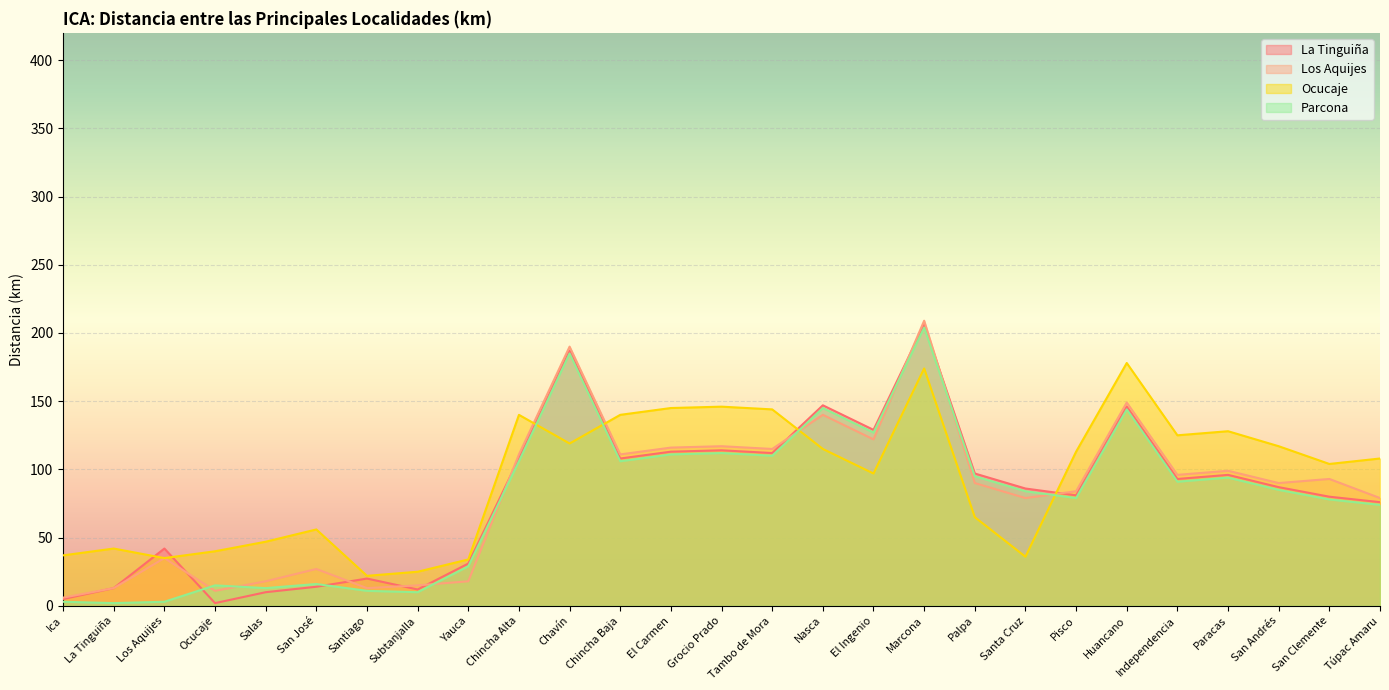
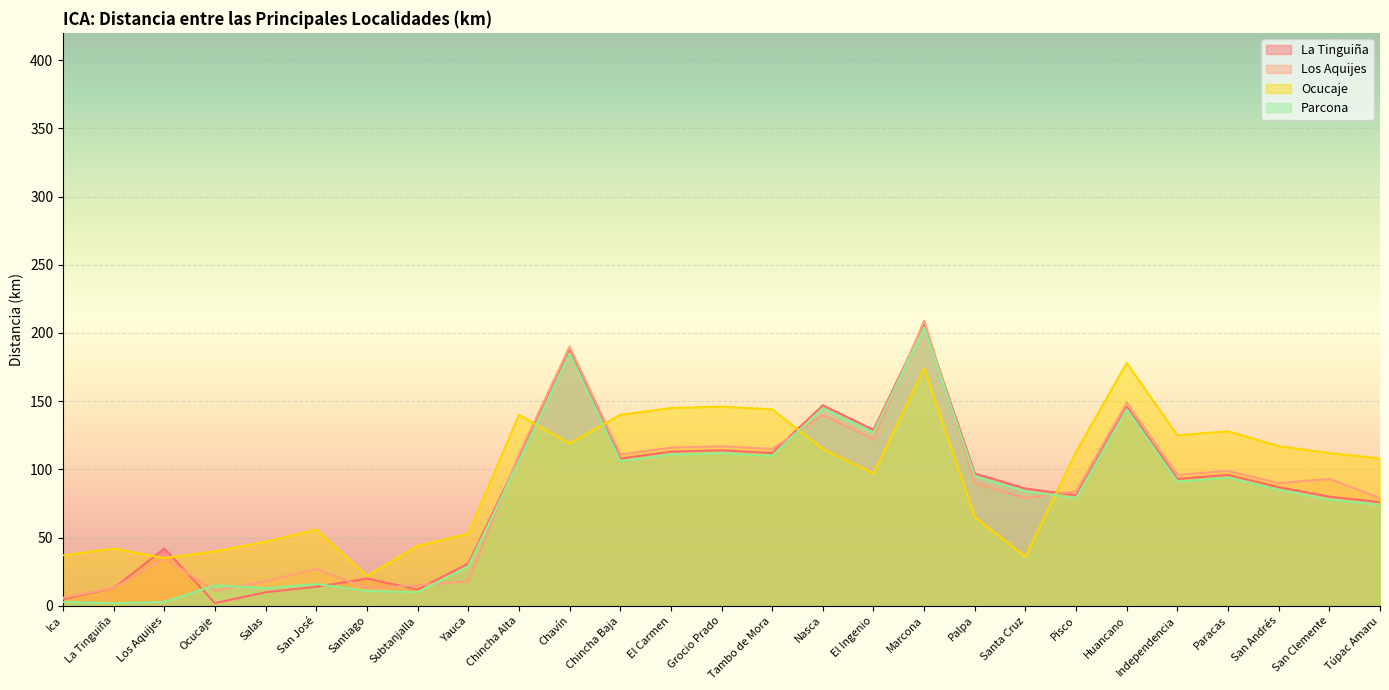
  {
    "Ocucaje": {
      "Ica": 37,
      "La Tinguiña": 42,
      "Ocucaje": 40,
      "Salas": 47,
      "San José": 56,
      "Santiago": 22,
-     "Subtanjalla": 25,
-     "Yauca": 34,
+     "Subtanjalla": 44,
+     "Yauca": 53,
      "Chincha Alta": 140,
      "Chavín": 119,
      "Chincha Baja": 140,
      "El Carmen": 145,
      "Grocio Prado": 146,
      "Tambo de Mora": 144,
      "Nasca": 115,
      "El Ingenio": 97,
      "Marcona": 174,
      "Palpa": 65,
      "Santa Cruz": 36,
      "Pisco": 113,
      "Huancano": 178,
      "Independencia": 125,
      "Paracas": 128,
      "San Andrés": 117,
-     "San Clemente": 104,
+     "San Clemente": 112,
      "Túpac Amaru": 108
    },
    "Parcona": {
      "Ica": 3,
      "La Tinguiña": 2,
      "Los Aquijes": 3,
      "Ocucaje": 15,
      "Salas": 13,
      "San José": 16,
      "Santiago": 11,
      "Subtanjalla": 10,
      "Yauca": 29,
      "Chincha Alta": 106,
      "Chavín": 185,
      "Chincha Baja": 106,
      "El Carmen": 111,
      "Grocio Prado": 112,
      "Tambo de Mora": 110,
      "Nasca": 145,
      "El Ingenio": 127,
      "Marcona": 204,
      "Palpa": 95,
      "Santa Cruz": 84,
      "Pisco": 79,
      "Huancano": 144,
      "Independencia": 91,
      "Paracas": 94,
      "San Andrés": 85,
      "San Clemente": 78,
      "Túpac Amaru": 74
    }
  }
